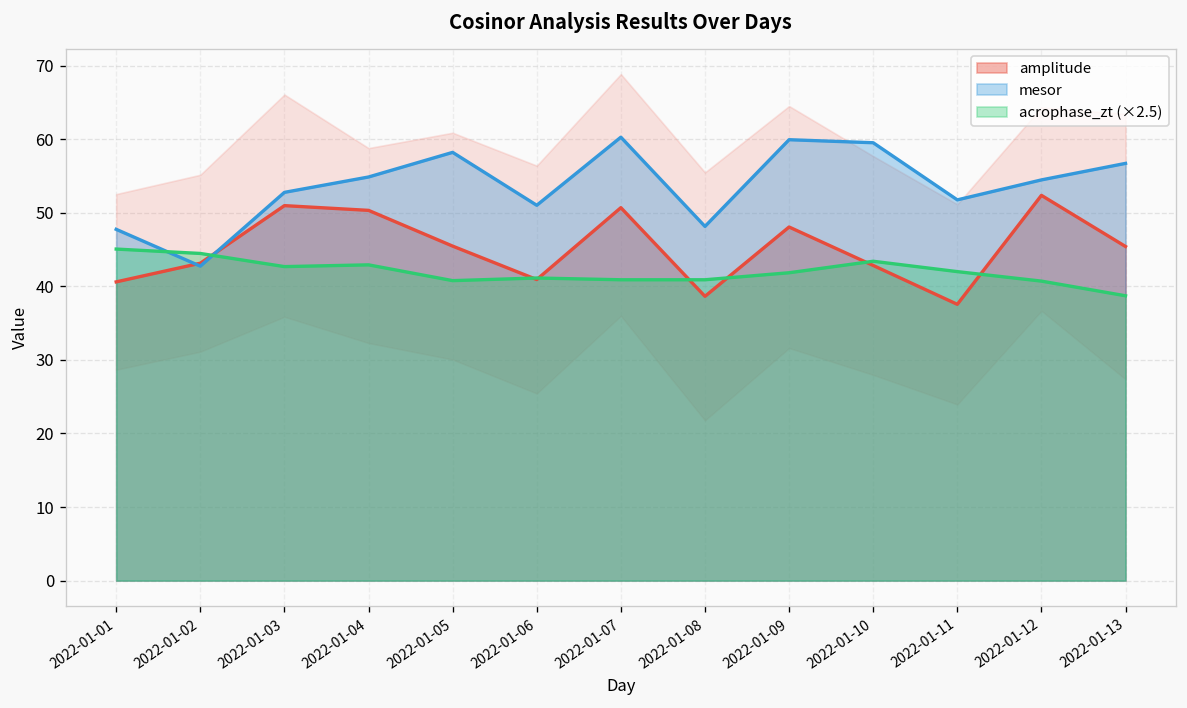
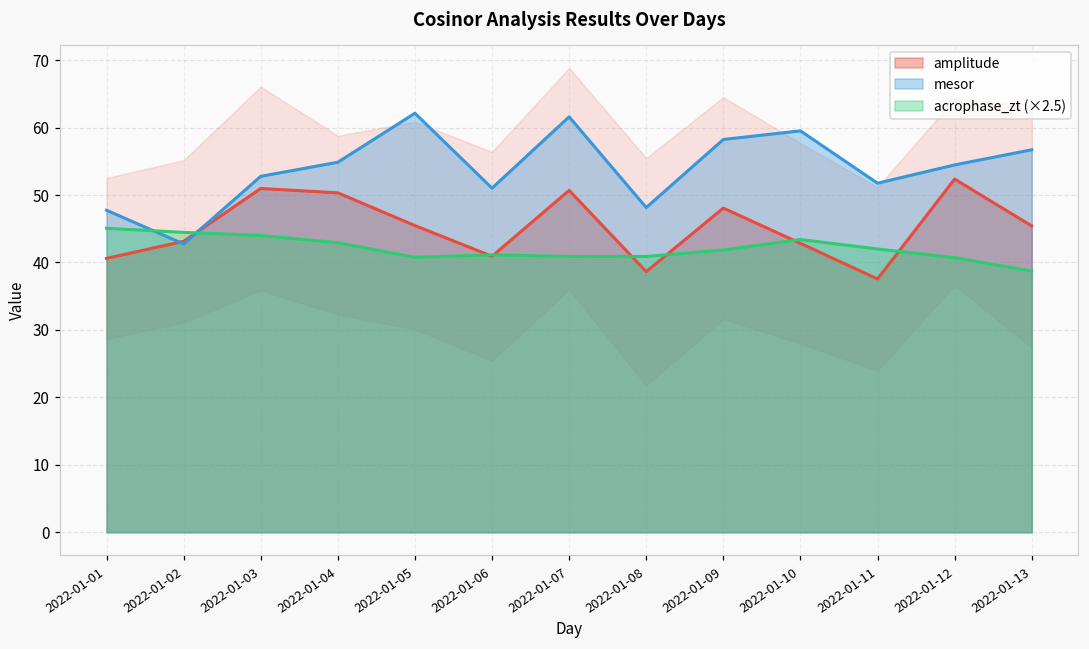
  {
    "amplitude": {
      "2022-01-01": 41,
      "2022-01-03": 51,
      "2022-01-04": 50,
      "2022-01-05": 45,
      "2022-01-07": 51,
      "2022-01-08": 39,
      "2022-01-09": 48,
      "2022-01-10": 43,
      "2022-01-11": 38,
      "2022-01-12": 52,
      "2022-01-13": 45
    },
    "mesor": {
      "2022-01-01": 48,
      "2022-01-03": 53,
      "2022-01-04": 55,
-     "2022-01-05": 58,
+     "2022-01-05": 62,
      "2022-01-06": 51,
-     "2022-01-07": 60,
+     "2022-01-07": 62,
      "2022-01-08": 48,
-     "2022-01-09": 60,
+     "2022-01-09": 58,
      "2022-01-10": 60,
      "2022-01-11": 52,
      "2022-01-12": 54,
      "2022-01-13": 57
    },
    "acrophase_zt (×2.5)": {
      "2022-01-01": 45,
      "2022-01-02": 44,
-     "2022-01-03": 43,
+     "2022-01-03": 44,
      "2022-01-04": 43,
      "2022-01-05": 41,
      "2022-01-07": 41,
      "2022-01-08": 41,
      "2022-01-09": 42,
      "2022-01-10": 43,
      "2022-01-11": 42,
      "2022-01-12": 41,
      "2022-01-13": 39
    }
  }
